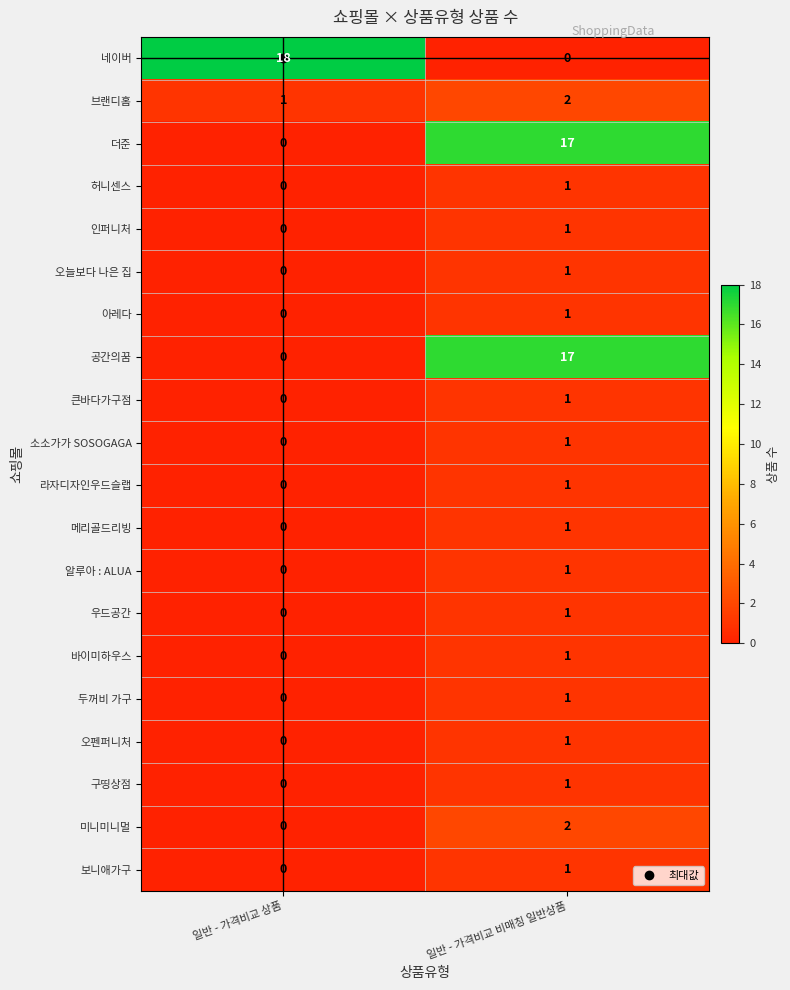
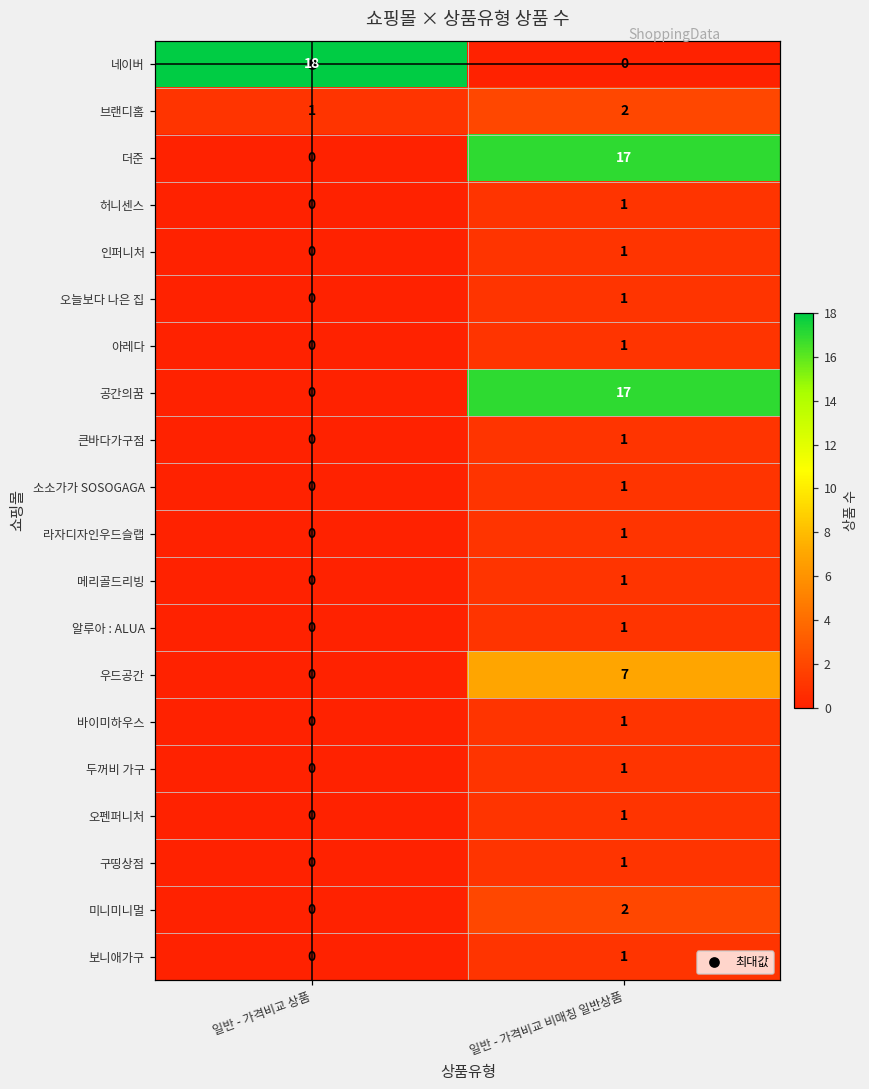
  {
    "네이버": {
      "일반 - 가격비교 비매칭 일반상품": 0
    },
    "브랜디홈": {
      "일반 - 가격비교 상품": 1,
      "일반 - 가격비교 비매칭 일반상품": 2
    },
    "더준": {
      "일반 - 가격비교 상품": 0,
      "일반 - 가격비교 비매칭 일반상품": 17
    },
    "허니센스": {
      "일반 - 가격비교 상품": 0,
      "일반 - 가격비교 비매칭 일반상품": 1
    },
    "인퍼니처": {
      "일반 - 가격비교 상품": 0,
      "일반 - 가격비교 비매칭 일반상품": 1
    },
    "오늘보다 나은 집": {
      "일반 - 가격비교 상품": 0,
      "일반 - 가격비교 비매칭 일반상품": 1
    },
    "아레다": {
      "일반 - 가격비교 상품": 0,
      "일반 - 가격비교 비매칭 일반상품": 1
    },
    "공간의꿈": {
      "일반 - 가격비교 상품": 0,
      "일반 - 가격비교 비매칭 일반상품": 17
    },
    "큰바다가구점": {
      "일반 - 가격비교 상품": 0,
      "일반 - 가격비교 비매칭 일반상품": 1
    },
    "소소가가 SOSOGAGA": {
      "일반 - 가격비교 상품": 0,
      "일반 - 가격비교 비매칭 일반상품": 1
    },
    "라자디자인우드슬랩": {
      "일반 - 가격비교 상품": 0,
      "일반 - 가격비교 비매칭 일반상품": 1
    },
    "메리골드리빙": {
      "일반 - 가격비교 상품": 0,
      "일반 - 가격비교 비매칭 일반상품": 1
    },
    "알루아 : ALUA": {
      "일반 - 가격비교 상품": 0,
      "일반 - 가격비교 비매칭 일반상품": 1
    },
    "우드공간": {
      "일반 - 가격비교 상품": 0,
-     "일반 - 가격비교 비매칭 일반상품": 1
+     "일반 - 가격비교 비매칭 일반상품": 7
    },
    "바이미하우스": {
      "일반 - 가격비교 상품": 0,
      "일반 - 가격비교 비매칭 일반상품": 1
    },
    "두꺼비 가구": {
      "일반 - 가격비교 상품": 0,
      "일반 - 가격비교 비매칭 일반상품": 1
    },
    "오펜퍼니처": {
      "일반 - 가격비교 상품": 0,
      "일반 - 가격비교 비매칭 일반상품": 1
    },
    "구띵상점": {
      "일반 - 가격비교 상품": 0,
      "일반 - 가격비교 비매칭 일반상품": 1
    },
    "미니미니멀": {
      "일반 - 가격비교 상품": 0,
      "일반 - 가격비교 비매칭 일반상품": 2
    },
    "보니애가구": {
      "일반 - 가격비교 상품": 0,
      "일반 - 가격비교 비매칭 일반상품": 1
    }
  }
